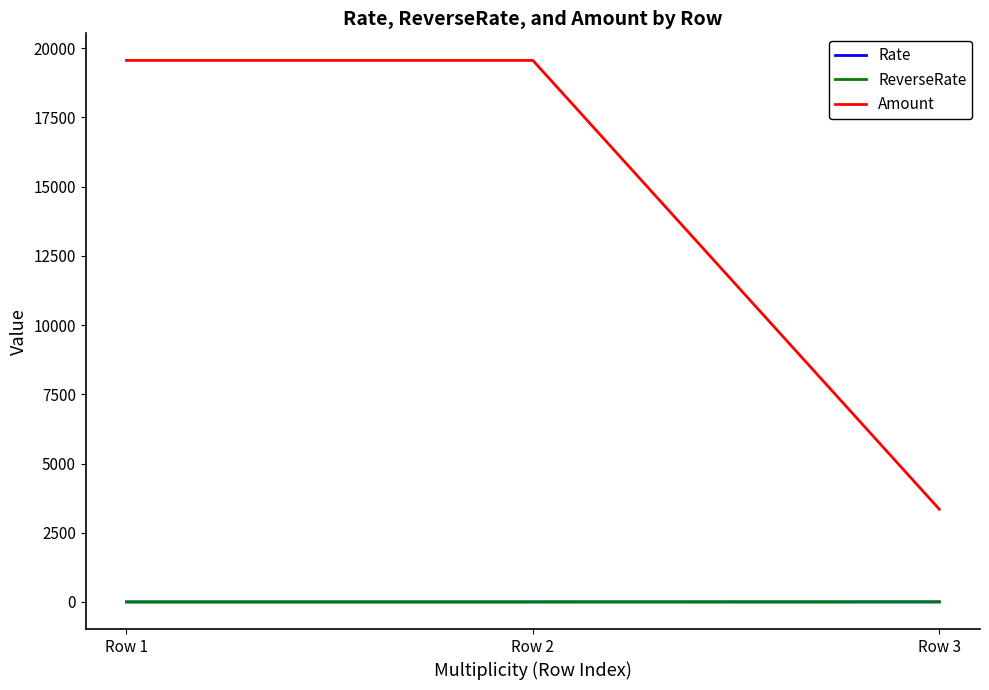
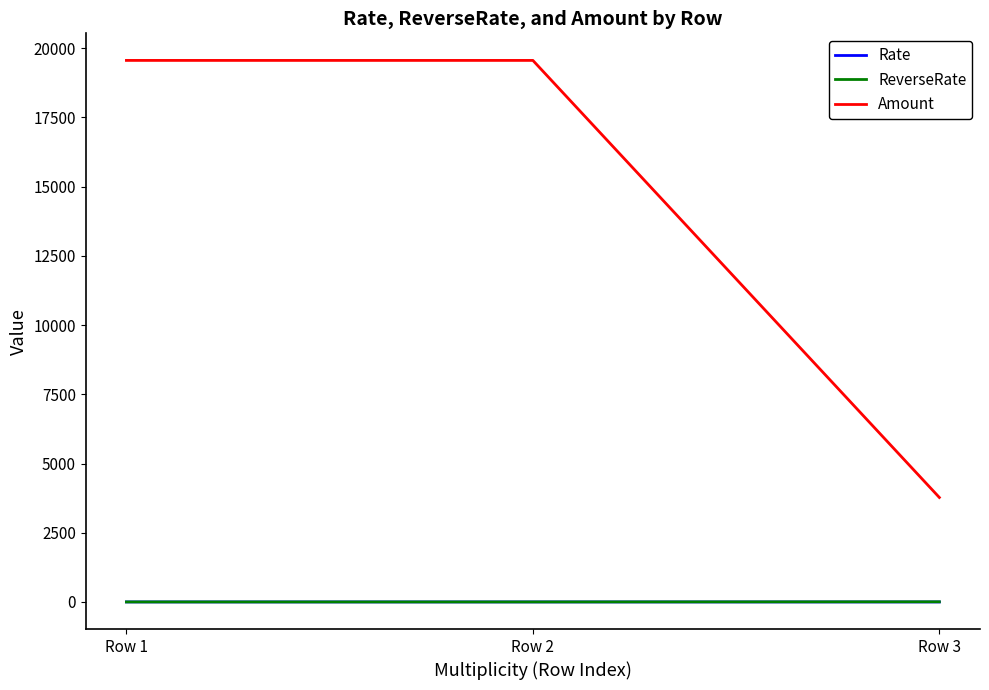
  {
    "ReverseRate": {
      "Row 1": 0,
      "Row 2": 0,
      "Row 3": 0
    },
    "Amount": {
      "Row 1": 19600,
      "Row 2": 19600,
-     "Row 3": 3300
+     "Row 3": 3800
    }
  }
